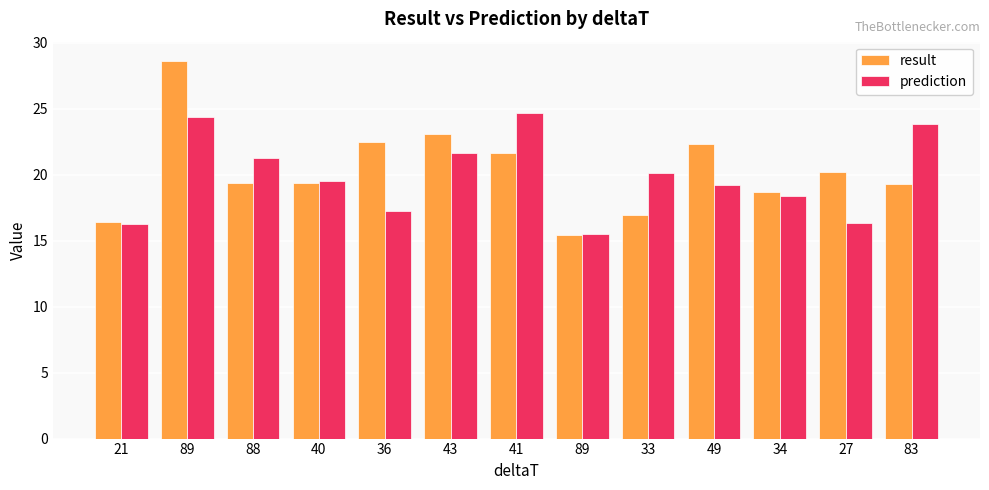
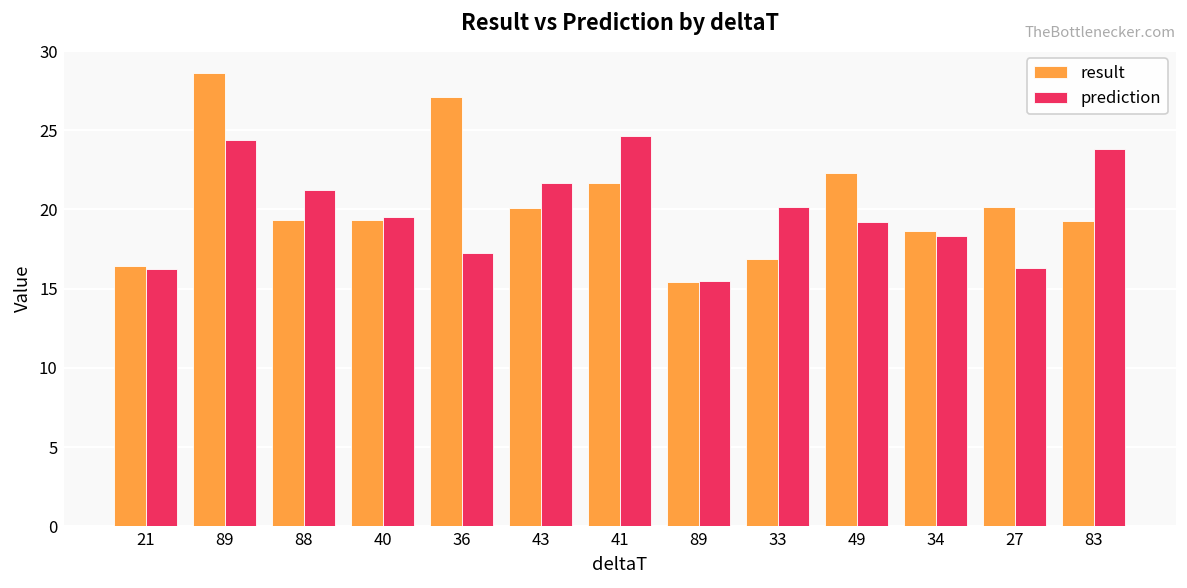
  {
    "result": {
      "21": 16.4,
      "88": 19.3,
      "40": 19.3,
-     "36": 22.5,
-     "43": 23.1,
+     "36": 27.1,
+     "43": 20.1,
      "41": 21.6,
      "33": 16.9,
      "49": 22.3,
      "34": 18.7,
      "27": 20.2,
      "83": 19.3
    },
    "prediction": {
      "21": 16.2,
      "88": 21.2,
      "40": 19.5,
      "36": 17.3,
      "43": 21.6,
      "41": 24.7,
      "33": 20.2,
      "49": 19.2,
      "34": 18.3,
      "27": 16.3,
      "83": 23.8
    }
  }
